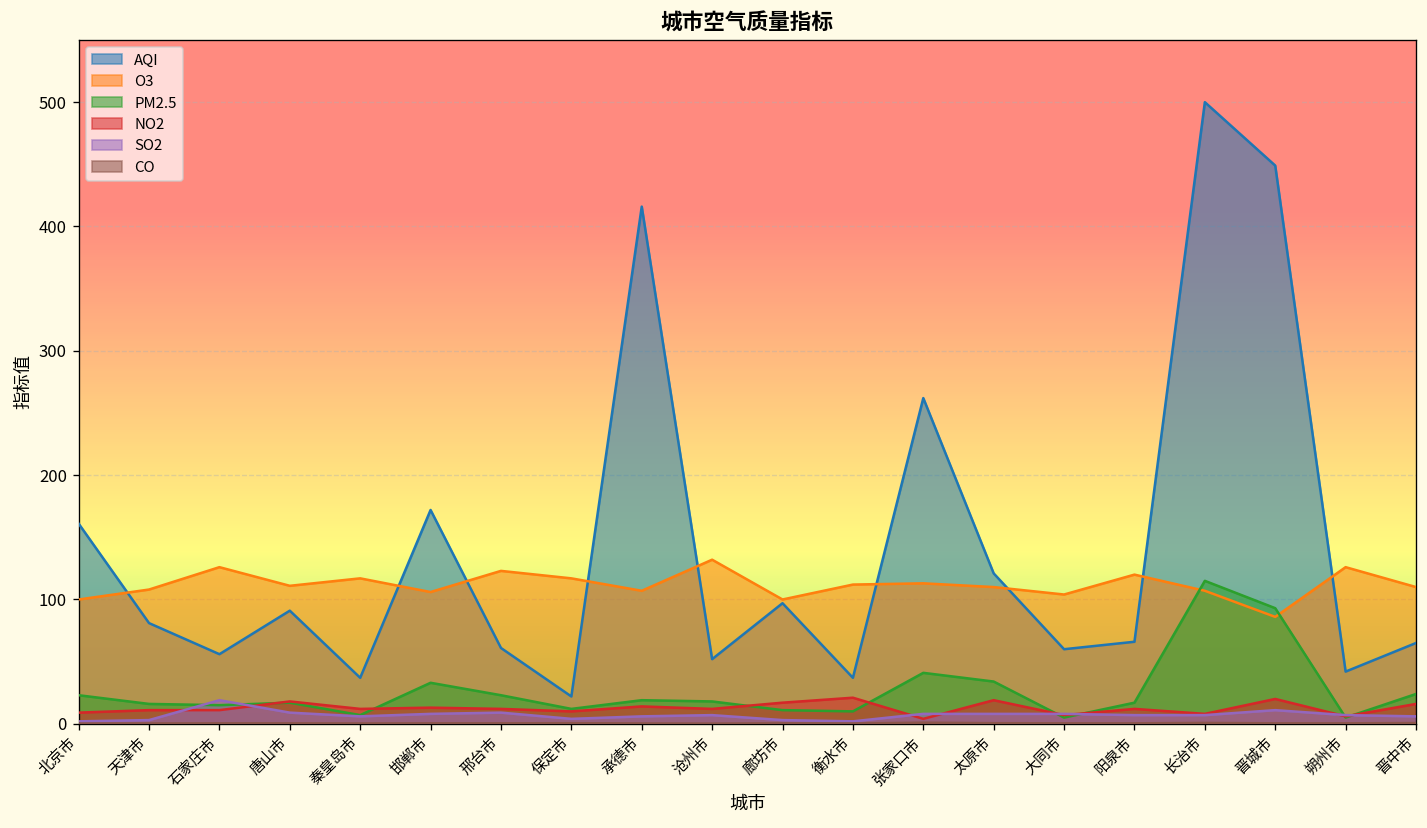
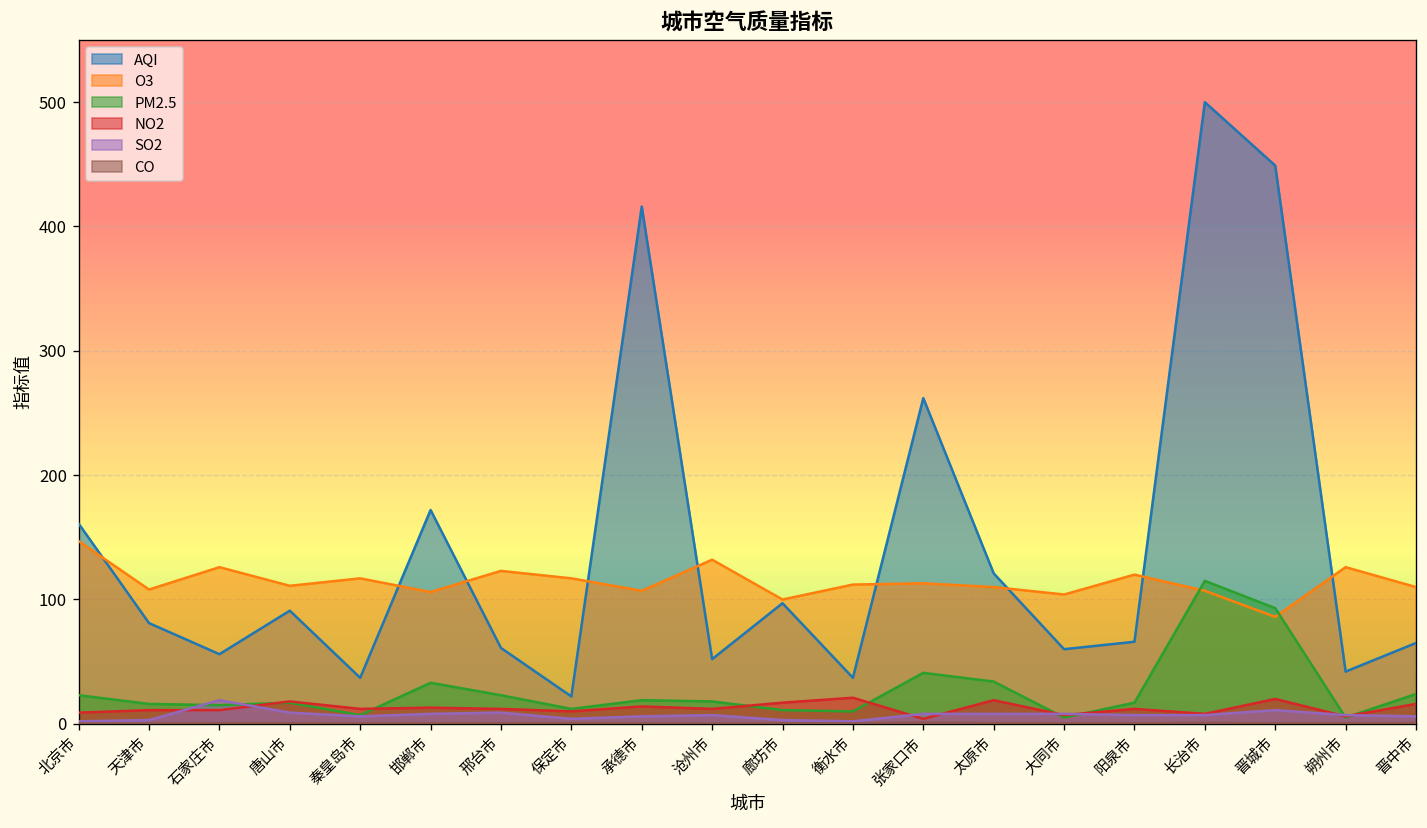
  {
    "AQI": {
      "北京市": 161,
      "天津市": 81,
      "石家庄市": 56,
      "唐山市": 91,
      "秦皇岛市": 37,
      "邯郸市": 172,
      "邢台市": 61,
      "保定市": 22,
      "承德市": 416,
      "沧州市": 52,
      "廊坊市": 97,
      "衡水市": 37,
      "张家口市": 262,
      "太原市": 121,
      "大同市": 60,
      "阳泉市": 66,
      "长治市": 500,
      "晋城市": 449,
      "朔州市": 42,
      "晋中市": 65
    },
    "O3": {
-     "北京市": 100,
+     "北京市": 147,
      "天津市": 108,
      "石家庄市": 126,
      "唐山市": 111,
      "秦皇岛市": 117,
      "邯郸市": 106,
      "邢台市": 123,
      "保定市": 117,
      "承德市": 107,
      "沧州市": 132,
      "廊坊市": 100,
      "衡水市": 112,
      "张家口市": 113,
      "太原市": 110,
      "大同市": 104,
      "阳泉市": 120,
      "长治市": 107,
      "晋城市": 86,
      "朔州市": 126,
      "晋中市": 110
    },
    "PM2.5": {
      "北京市": 23,
      "天津市": 16,
      "石家庄市": 15,
      "邯郸市": 33,
      "邢台市": 23,
      "承德市": 19,
      "沧州市": 18,
      "廊坊市": 11,
      "衡水市": 10,
      "张家口市": 41,
      "太原市": 34,
      "阳泉市": 17,
      "长治市": 115,
      "晋城市": 93,
      "晋中市": 24
    },
    "NO2": {
      "北京市": 9,
      "天津市": 11,
      "石家庄市": 11,
      "秦皇岛市": 12,
      "邯郸市": 13,
      "邢台市": 12,
      "承德市": 14,
      "沧州市": 12,
      "廊坊市": 17,
      "衡水市": 21,
      "张家口市": 4,
      "太原市": 19,
      "阳泉市": 12,
      "晋城市": 20,
      "晋中市": 16
    },
    "SO2": {
      "天津市": 3,
      "石家庄市": 19,
      "唐山市": 9,
      "邯郸市": 8,
      "邢台市": 9,
      "保定市": 4,
      "承德市": 6,
      "沧州市": 7,
      "廊坊市": 3,
      "张家口市": 8,
      "太原市": 8,
      "阳泉市": 7,
      "晋城市": 11,
      "晋中市": 6
    },
    "CO": {
      "天津市": 0,
      "石家庄市": 0,
      "唐山市": 0,
      "秦皇岛市": 0,
      "邯郸市": 0,
      "邢台市": 0,
      "保定市": 1,
      "承德市": 0,
      "沧州市": 0,
      "廊坊市": 0,
      "张家口市": 1,
      "太原市": 1,
      "大同市": 0,
      "阳泉市": 0,
      "长治市": 1,
      "晋城市": 0,
      "朔州市": 0,
      "晋中市": 1
    }
  }
